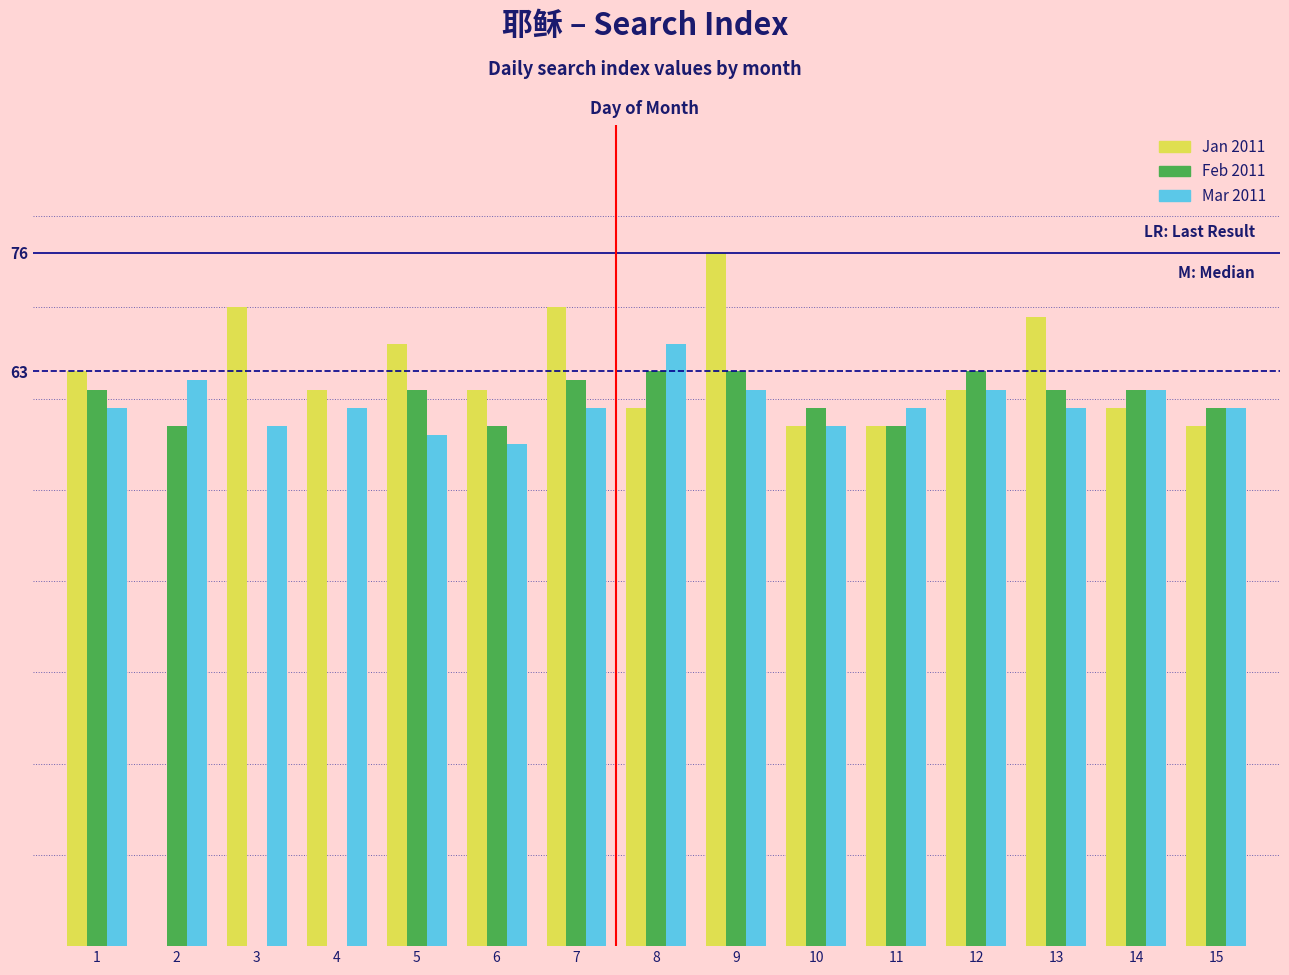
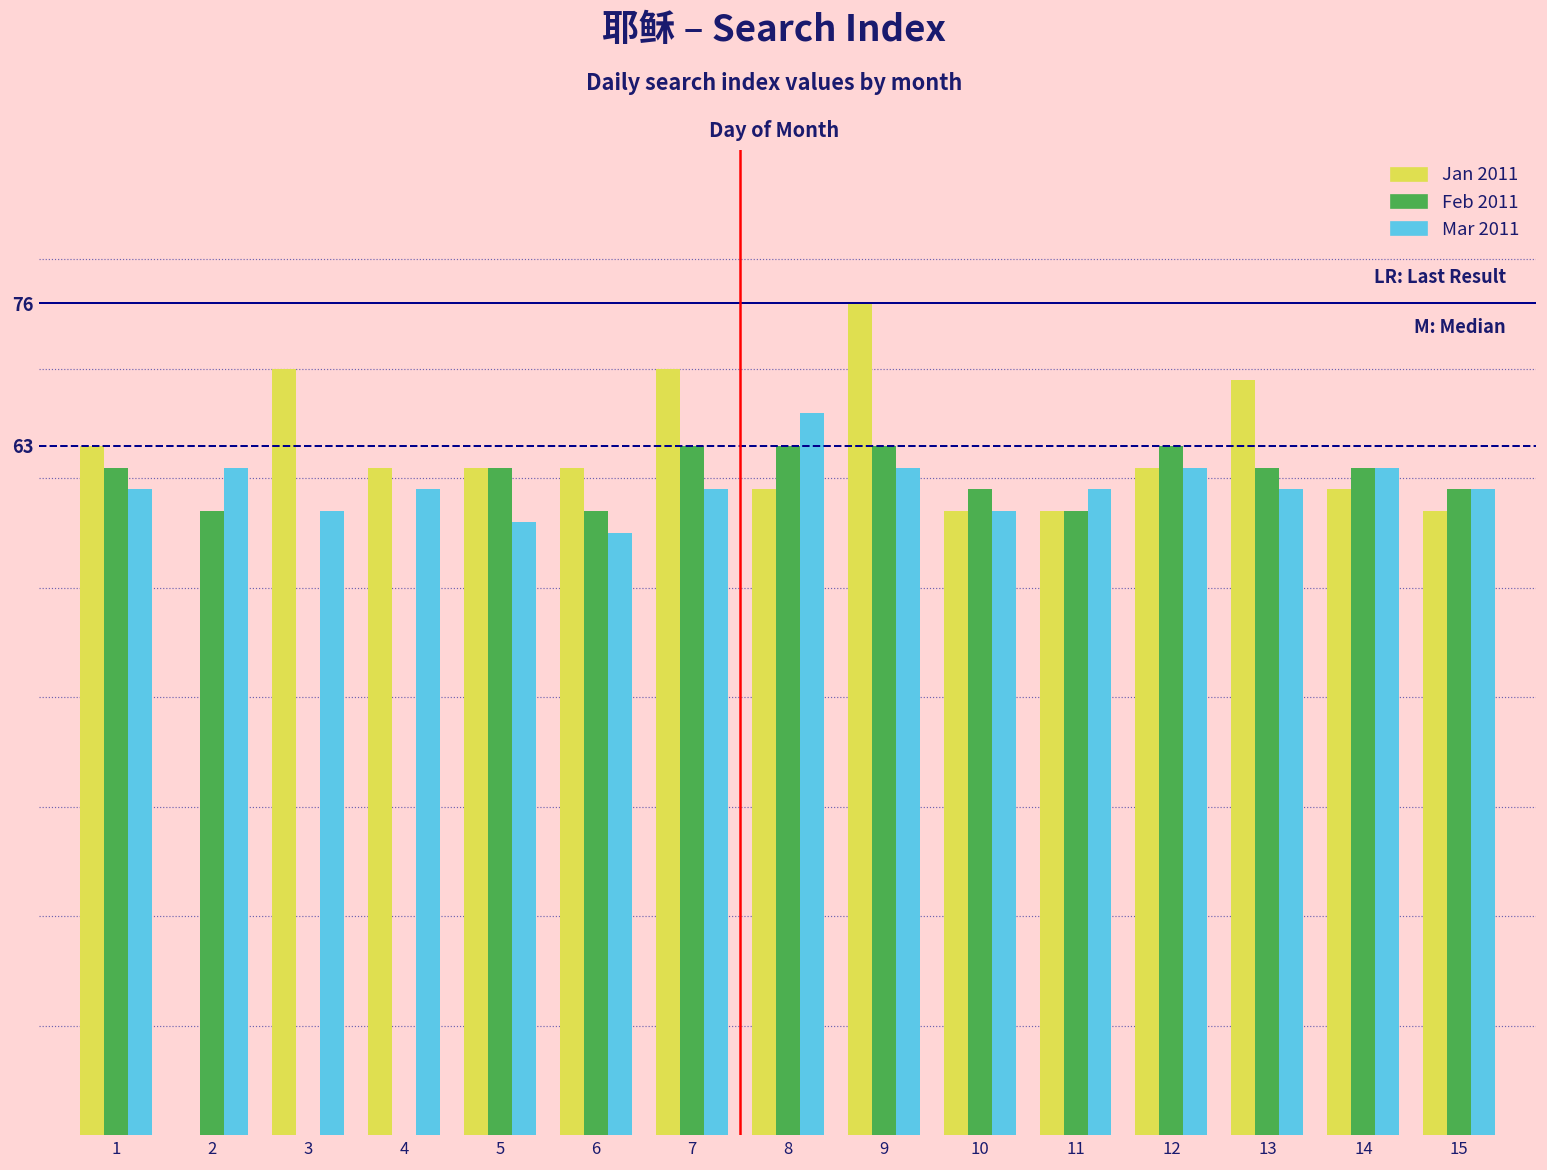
  {
    "Jan 2011": {
      "1": 63,
      "2": 0,
      "3": 70,
      "4": 61,
-     "5": 66,
+     "5": 61,
      "6": 61,
      "7": 70,
      "8": 59,
      "9": 76,
      "10": 57,
      "11": 57,
      "12": 61,
      "13": 69,
      "14": 59,
      "15": 57
    },
    "Feb 2011": {
      "1": 61,
      "2": 57,
      "3": 0,
      "4": 0,
      "5": 61,
      "6": 57,
-     "7": 62,
+     "7": 63,
      "8": 63,
      "9": 63,
      "10": 59,
      "11": 57,
      "12": 63,
      "13": 61,
      "14": 61,
      "15": 59
    },
    "Mar 2011": {
      "1": 59,
-     "2": 62,
+     "2": 61,
      "3": 57,
      "4": 59,
      "5": 56,
      "6": 55,
      "7": 59,
      "8": 66,
      "9": 61,
      "10": 57,
      "11": 59,
      "12": 61,
      "13": 59,
      "14": 61,
      "15": 59
    }
  }
